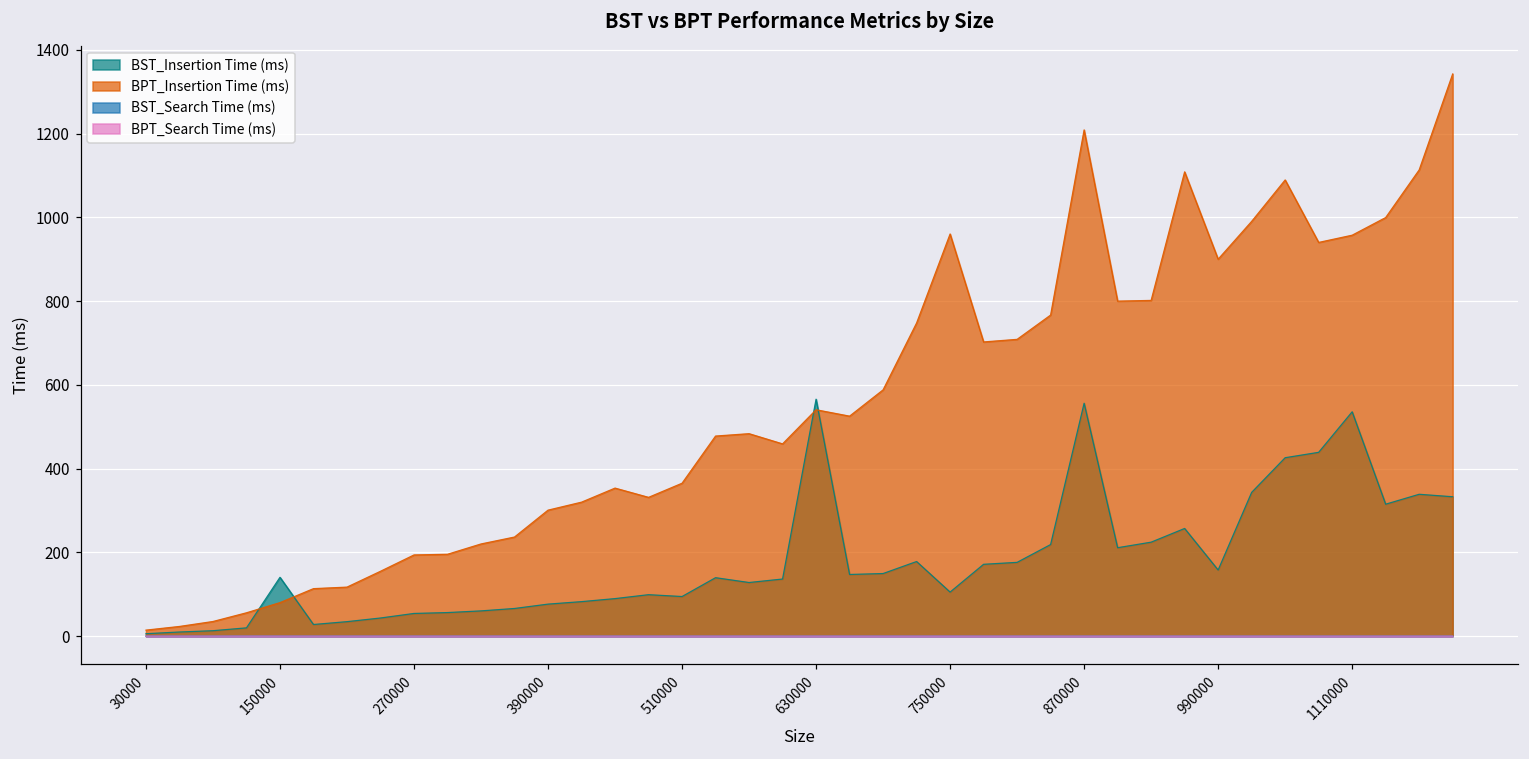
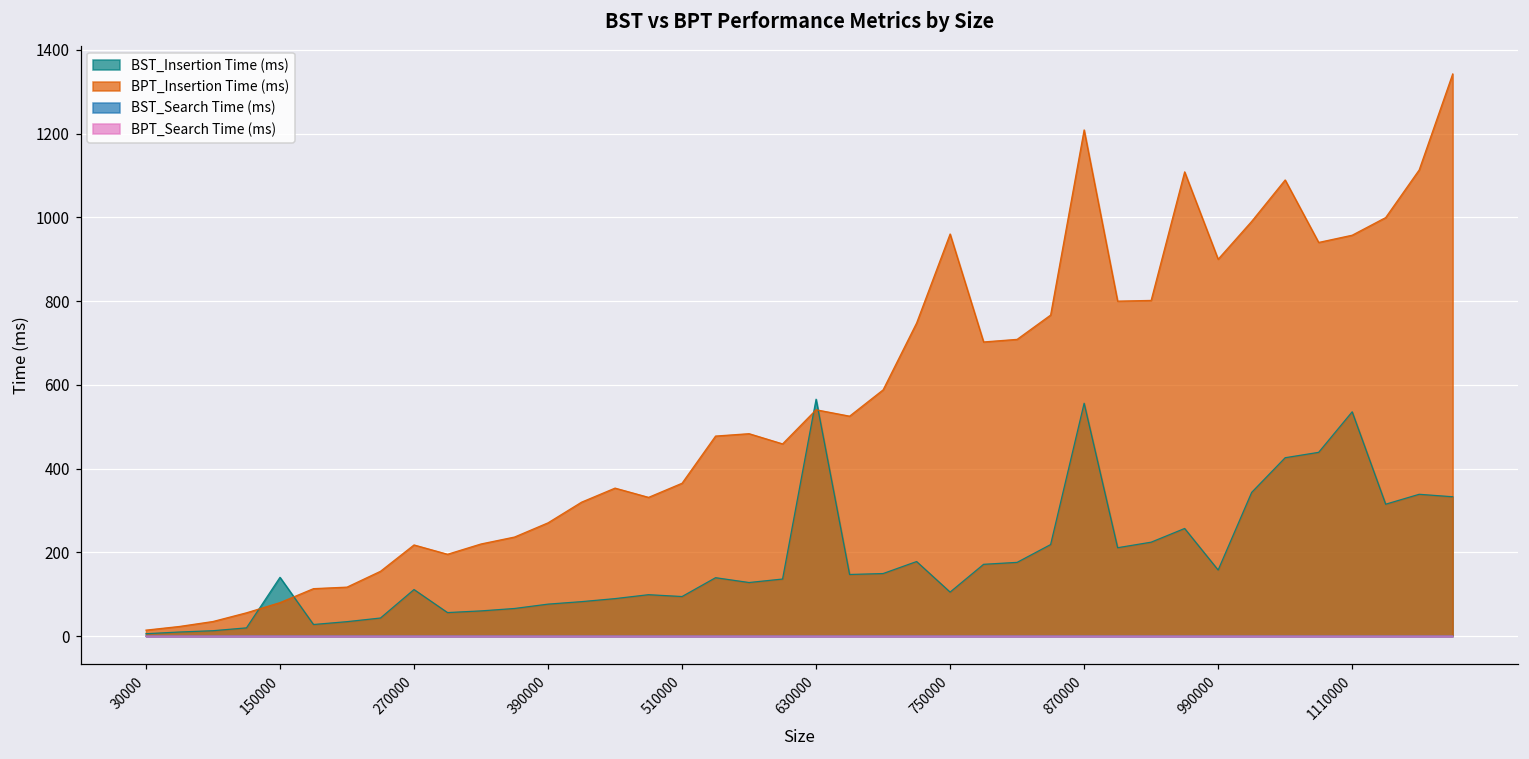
  {
    "BST_Insertion Time (ms)": {
      "150000": 140,
-     "270000": 50,
+     "270000": 110,
      "390000": 80,
      "510000": 90,
      "630000": 570,
      "750000": 110,
      "870000": 560,
      "990000": 160,
      "1110000": 540
    },
    "BPT_Insertion Time (ms)": {
      "30000": 10,
      "150000": 80,
-     "270000": 190,
-     "390000": 300,
+     "270000": 220,
+     "390000": 270,
      "510000": 370,
      "630000": 540,
      "750000": 960,
      "870000": 1210,
      "990000": 900,
      "1110000": 960
    },
    "BPT_Search Time (ms)": {
      "150000": 0,
      "270000": 0,
      "390000": 0,
      "510000": 0,
      "630000": 0,
      "750000": 0,
      "870000": 0,
      "990000": 0,
      "1110000": 0
    }
  }
